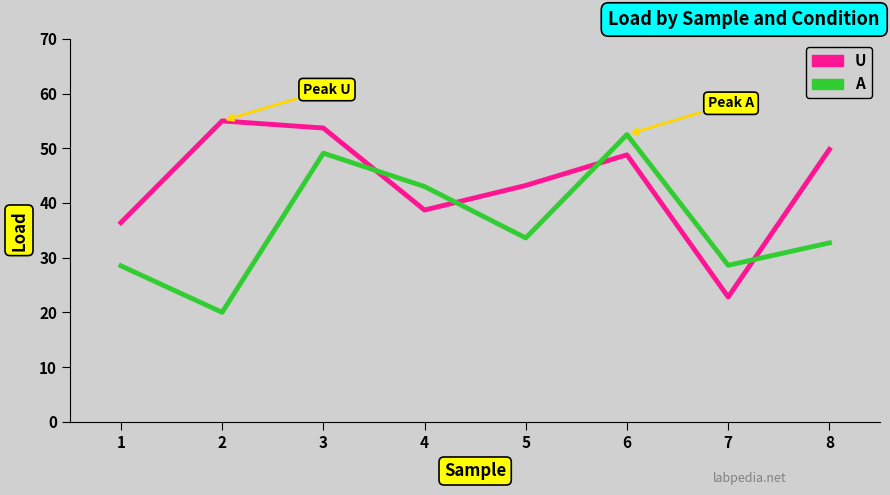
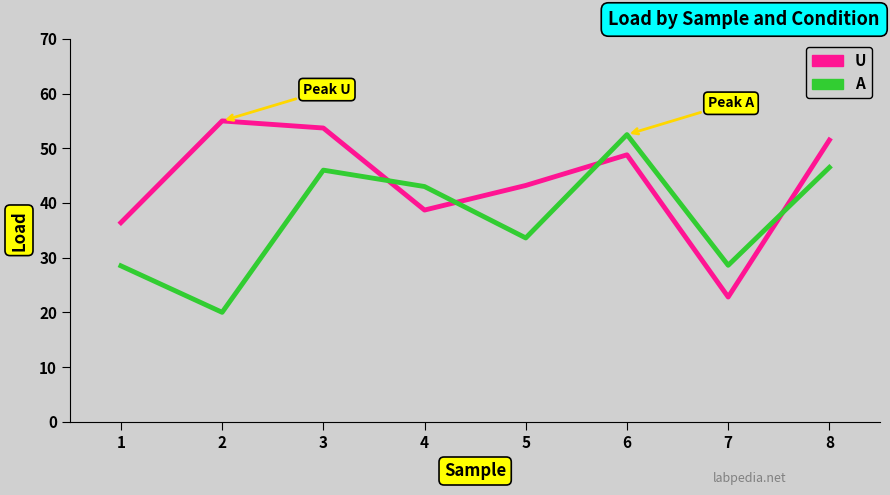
  {
    "U": {
      "1": 36,
      "2": 55,
      "3": 54,
      "4": 39,
      "5": 43,
      "6": 49,
      "7": 23,
-     "8": 50
+     "8": 52
    },
    "A": {
      "1": 29,
      "2": 20,
-     "3": 49,
+     "3": 46,
      "4": 43,
      "5": 34,
      "6": 53,
      "7": 29,
-     "8": 33
+     "8": 47
    }
  }
